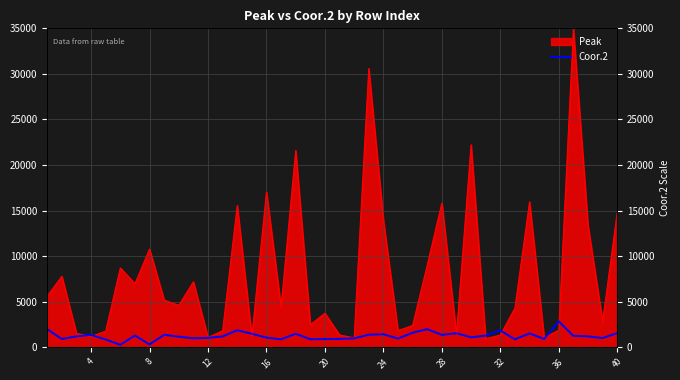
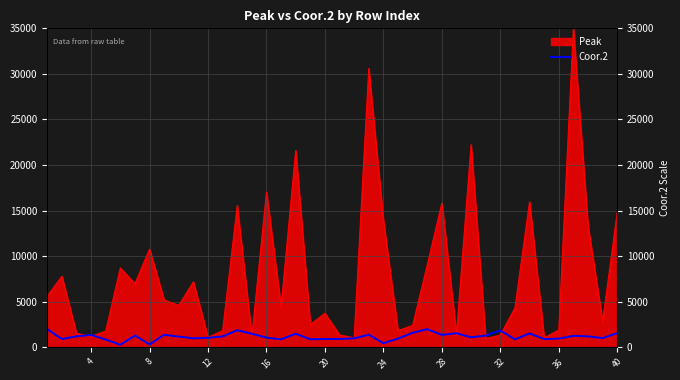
  {
    "Peak": {
      "8": 11000,
      "16": 17000,
      "20": 4000,
      "24": 14000,
      "28": 16000,
      "32": 1000,
      "36": 2000,
      "40": 15000
    },
    "Coor.2": {
      "8": 0,
      "16": 1000,
      "20": 1000,
-     "24": 1000,
+     "24": 0,
      "28": 1000,
      "32": 2000,
-     "36": 3000,
+     "36": 1000,
      "40": 2000
    }
  }
